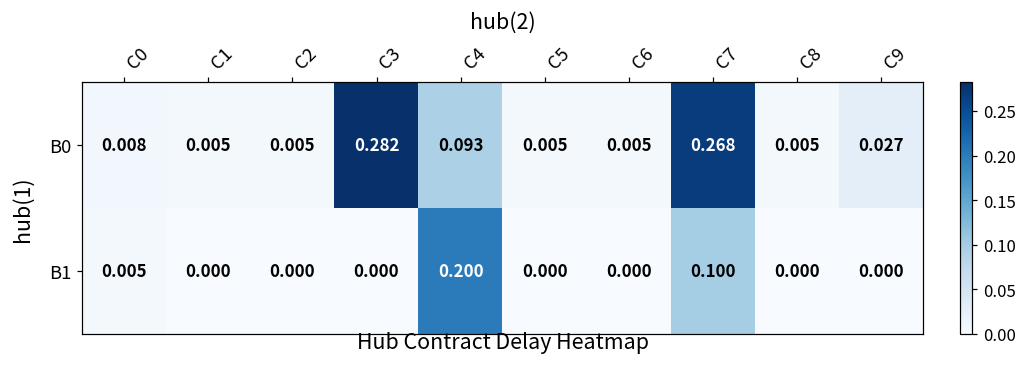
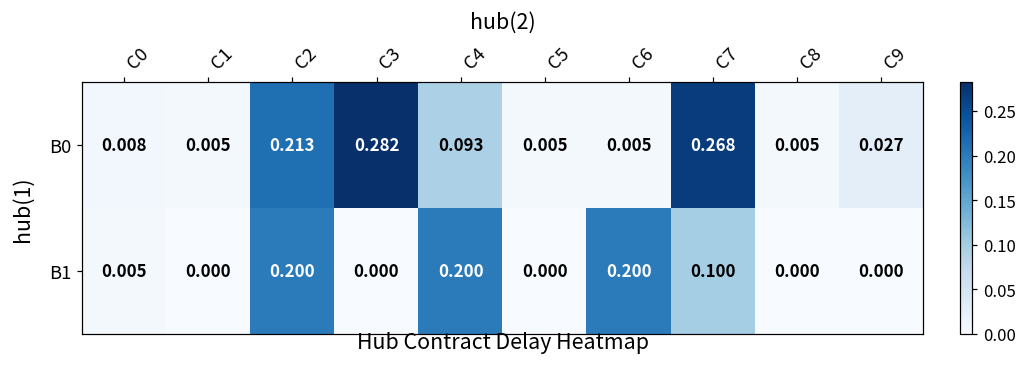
  {
    "B0": {
      "C0": 0.008,
      "C1": 0.005,
-     "C2": 0.005,
+     "C2": 0.213,
      "C3": 0.282,
      "C4": 0.093,
      "C5": 0.005,
      "C6": 0.005,
      "C7": 0.268,
      "C8": 0.005,
      "C9": 0.027
    },
    "B1": {
      "C0": 0.005,
      "C1": 0.000,
-     "C2": 0.000,
+     "C2": 0.200,
      "C3": 0.000,
      "C4": 0.200,
      "C5": 0.000,
-     "C6": 0.000,
+     "C6": 0.200,
      "C7": 0.100,
      "C8": 0.000,
      "C9": 0.000
    }
  }
